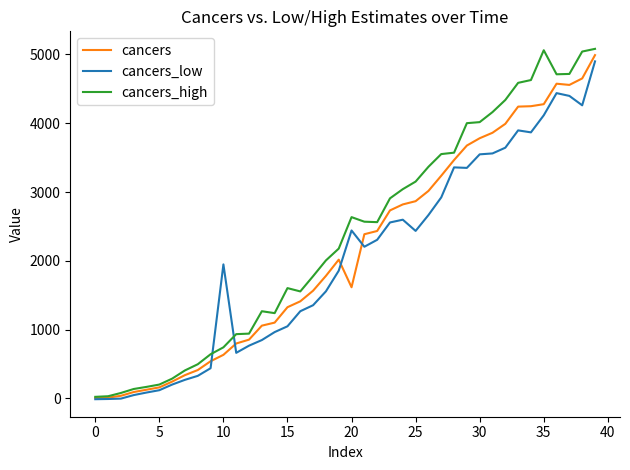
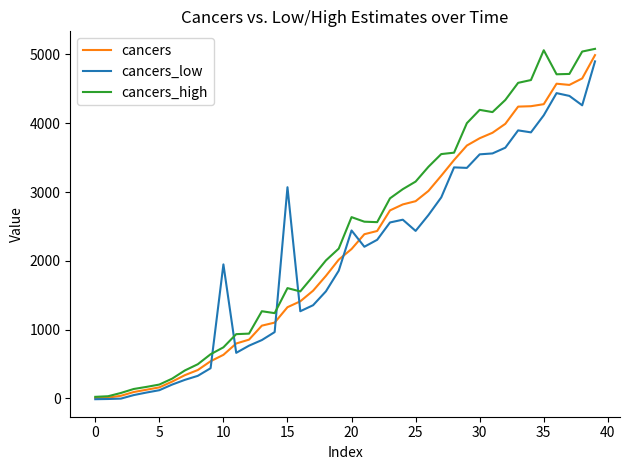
  {
    "cancers": {
      "5": 200,
      "10": 600,
      "15": 1300,
-     "20": 1600,
+     "20": 2200,
      "25": 2900,
      "30": 3800,
      "35": 4300
    },
    "cancers_low": {
      "5": 100,
      "10": 1900,
-     "15": 1000,
+     "15": 3100,
      "20": 2400,
      "25": 2400,
      "30": 3500,
      "35": 4100
    },
    "cancers_high": {
      "5": 200,
      "10": 700,
      "15": 1600,
      "20": 2600,
      "25": 3200,
-     "30": 4000,
+     "30": 4200,
      "35": 5100
    }
  }
